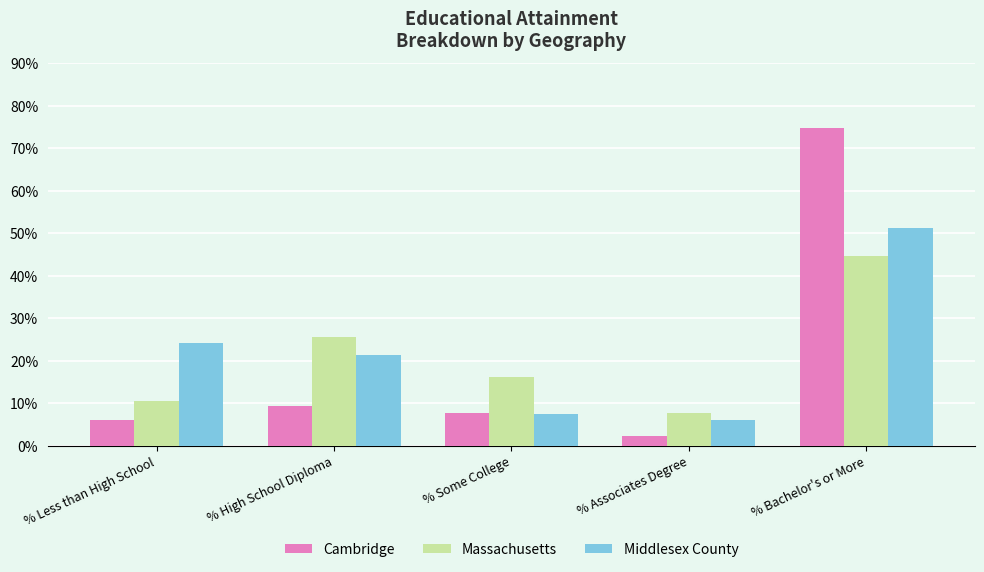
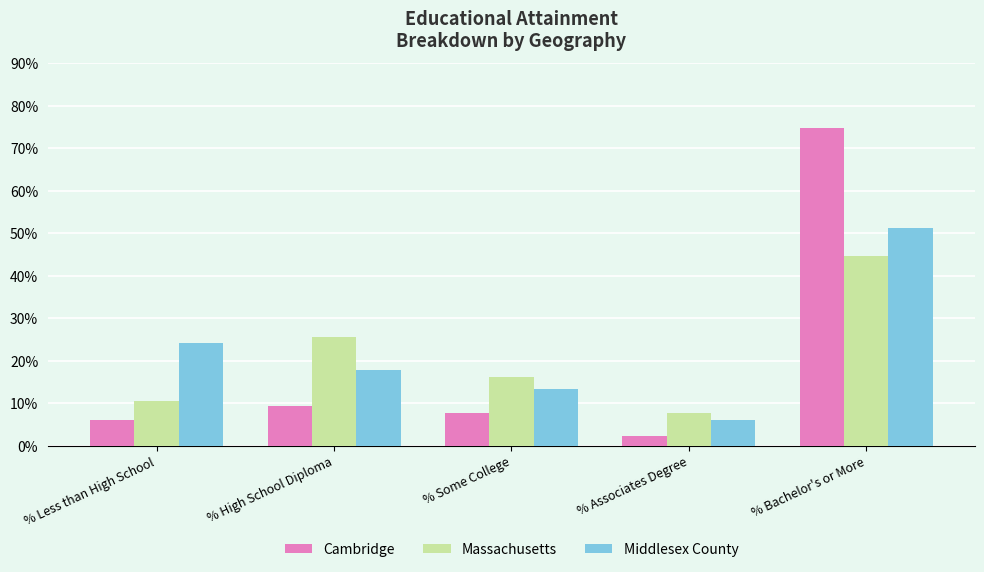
  {
    "Cambridge": {
      "% Less than High School": "6%",
      "% High School Diploma": "9%",
      "% Some College": "8%",
      "% Associates Degree": "2%",
      "% Bachelor's or More": "75%"
    },
    "Massachusetts": {
      "% Less than High School": "10%",
      "% High School Diploma": "26%",
      "% Some College": "16%",
      "% Associates Degree": "8%",
      "% Bachelor's or More": "45%"
    },
    "Middlesex County": {
      "% Less than High School": "24%",
-     "% High School Diploma": "21%",
-     "% Some College": "7%",
+     "% High School Diploma": "18%",
+     "% Some College": "13%",
      "% Associates Degree": "6%",
      "% Bachelor's or More": "51%"
    }
  }
